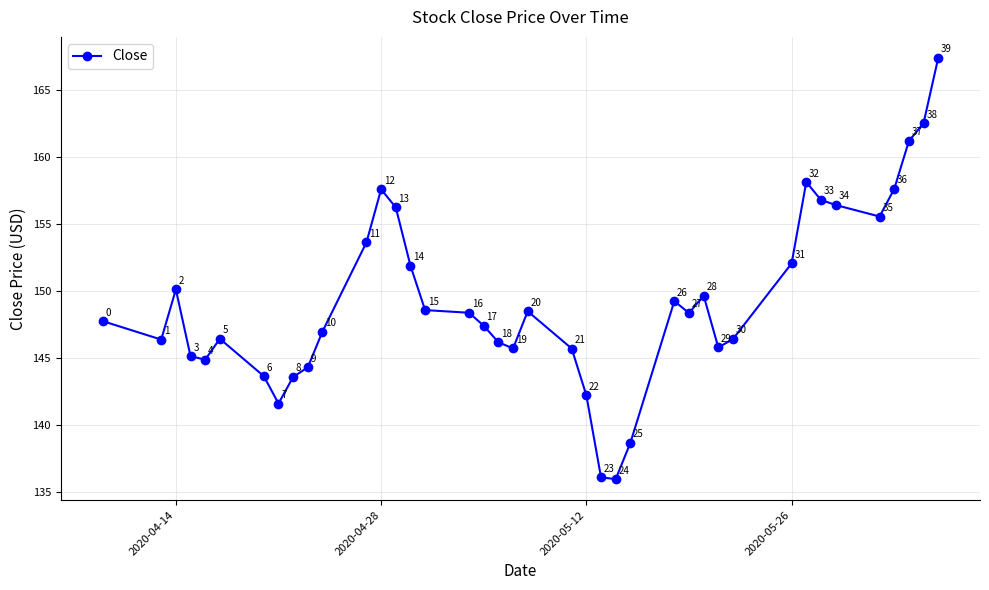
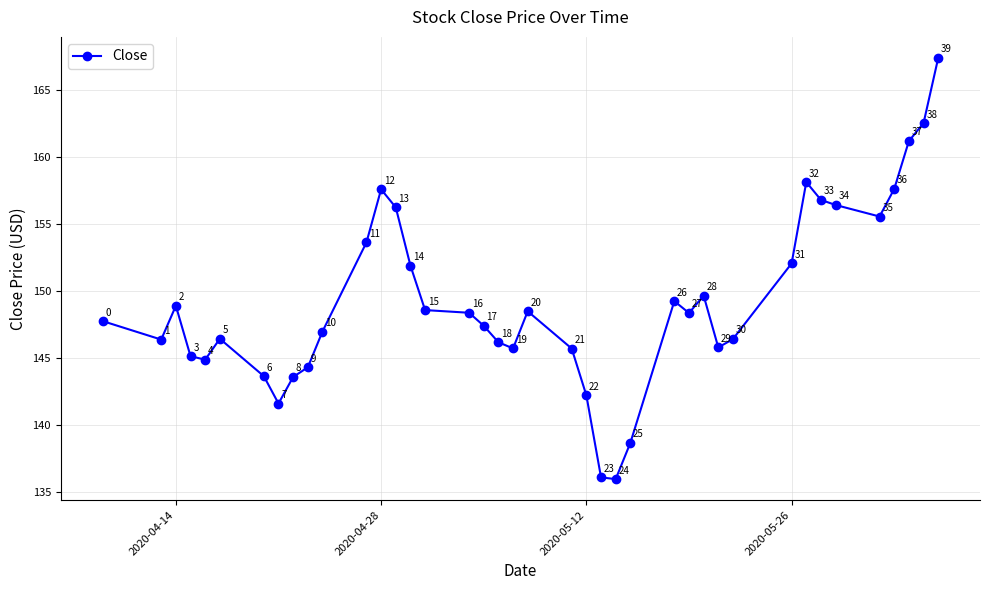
  {
-   "2020-04-14": 150.1
+   "2020-04-14": 148.9
  }
